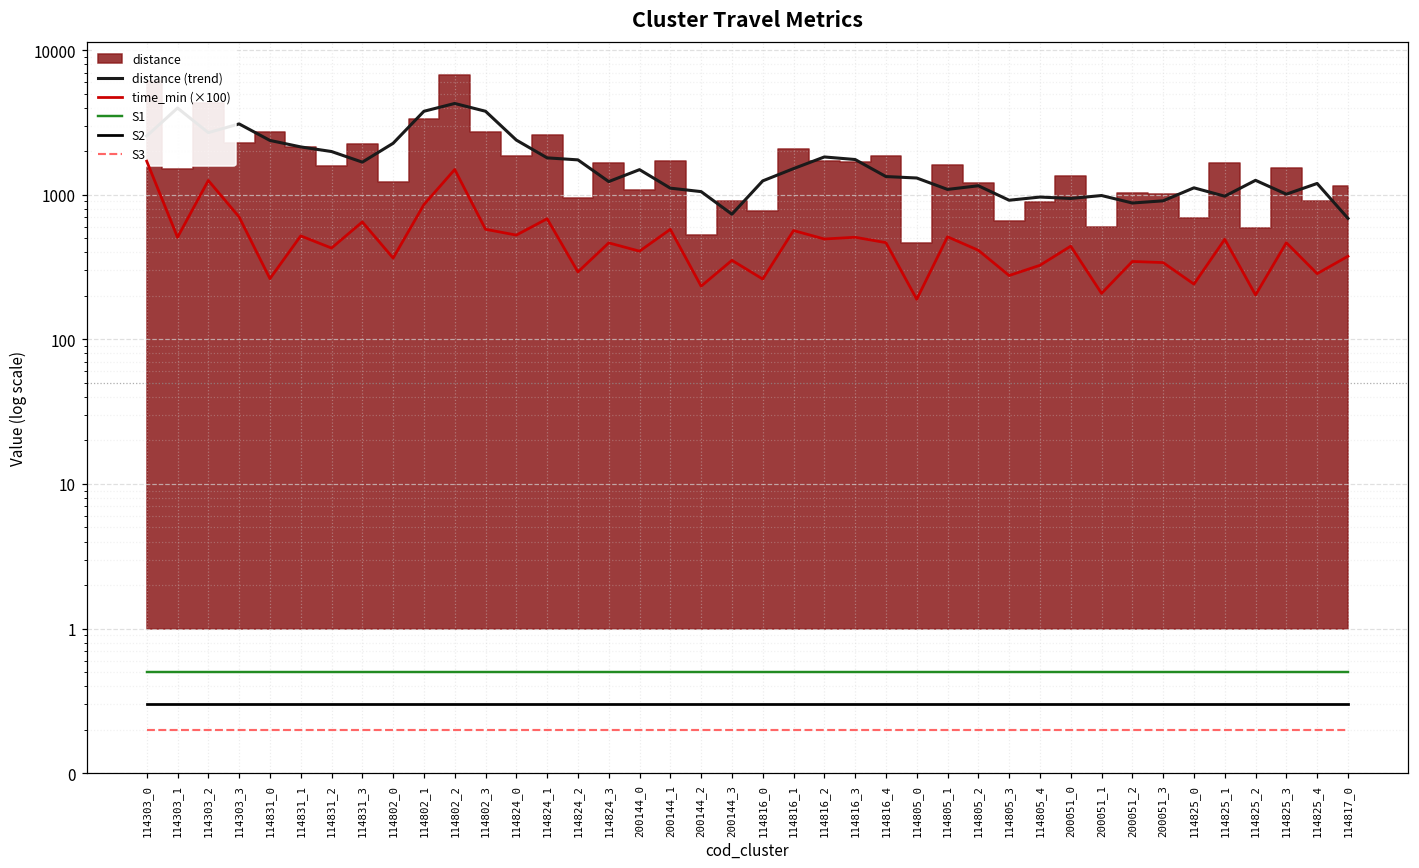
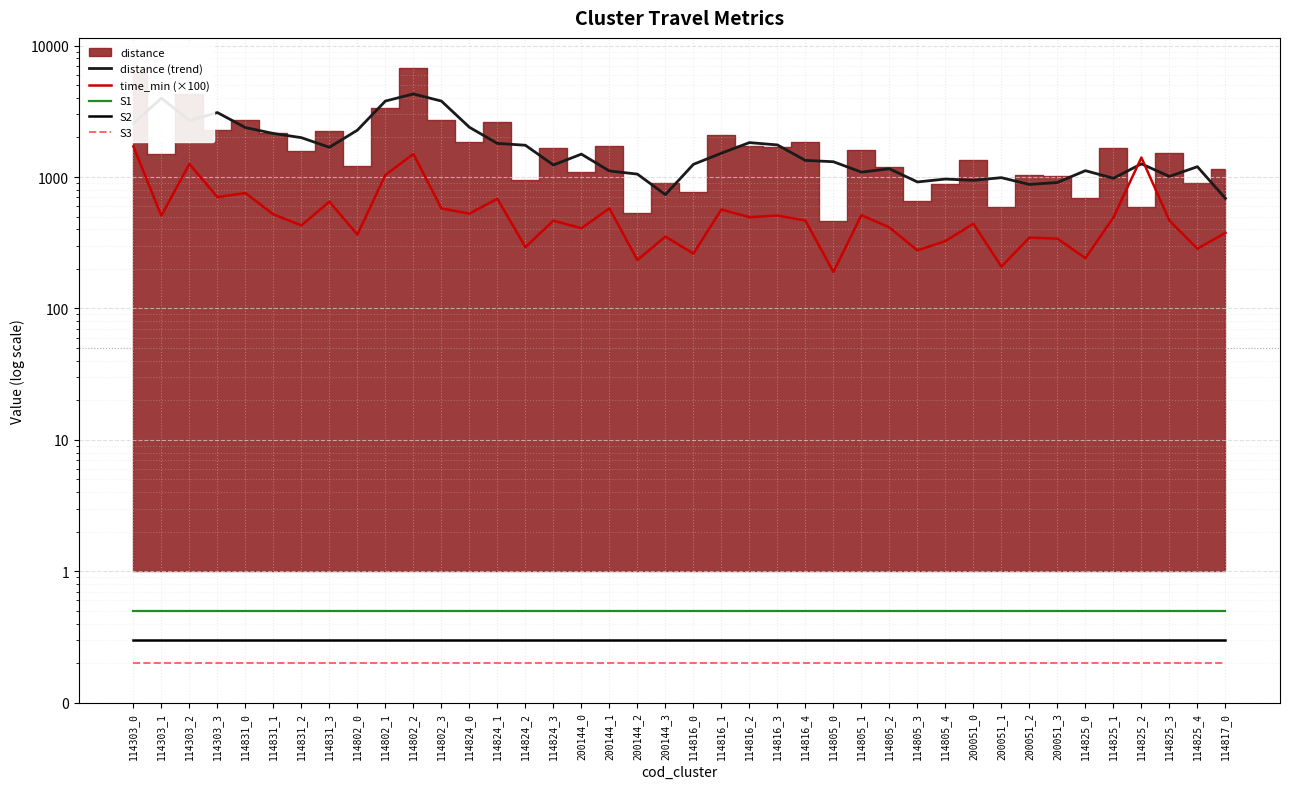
  {
    "time_min (×100)": {
      "114303_0": 1700,
      "114303_1": 510,
      "114303_2": 1300,
      "114303_3": 700,
-     "114831_0": 260,
+     "114831_0": 800,
      "114831_1": 520,
      "114831_2": 430,
      "114831_3": 600,
      "114802_0": 370,
-     "114802_1": 900,
+     "114802_1": 1000,
      "114802_2": 1500,
      "114802_3": 600,
      "114824_0": 530,
      "114824_1": 700,
      "114824_2": 290,
      "114824_3": 470,
      "200144_0": 410,
      "200144_1": 600,
      "200144_2": 230,
      "200144_3": 350,
      "114816_0": 260,
      "114816_1": 570,
      "114816_2": 490,
      "114816_3": 510,
      "114816_4": 470,
      "114805_0": 190,
      "114805_1": 510,
      "114805_2": 410,
      "114805_3": 280,
      "114805_4": 330,
      "200051_0": 440,
      "200051_1": 210,
      "200051_2": 350,
      "200051_3": 340,
      "114825_0": 240,
      "114825_1": 490,
-     "114825_2": 200,
+     "114825_2": 1400,
      "114825_3": 470,
      "114825_4": 290,
      "114817_0": 380
    },
    "S1": {
      "114303_0": 0.50,
      "114303_1": 0.50,
      "114303_2": 0.50,
      "114303_3": 0.50,
      "114831_0": 0.50,
      "114831_1": 0.50,
      "114831_2": 0.50,
      "114831_3": 0.50,
      "114802_0": 0.50,
      "114802_1": 0.50,
      "114802_2": 0.50,
      "114802_3": 0.50,
      "114824_0": 0.50,
      "114824_1": 0.50,
      "114824_2": 0.50,
      "114824_3": 0.50,
      "200144_0": 0.50,
      "200144_1": 0.50,
      "200144_2": 0.50,
      "200144_3": 0.50,
      "114816_0": 0.50,
      "114816_1": 0.50,
      "114816_2": 0.50,
      "114816_3": 0.50,
      "114816_4": 0.50,
      "114805_0": 0.50,
      "114805_1": 0.50,
      "114805_2": 0.50,
      "114805_3": 0.50,
      "114805_4": 0.50,
      "200051_0": 0.50,
      "200051_1": 0.50,
      "200051_2": 0.50,
      "200051_3": 0.50,
      "114825_0": 0.50,
      "114825_1": 0.50,
      "114825_2": 0.50,
      "114825_3": 0.50,
      "114825_4": 0.50,
      "114817_0": 0.50
    },
    "S3": {
      "114303_0": 0.20,
      "114303_1": 0.20,
      "114303_2": 0.20,
      "114303_3": 0.20,
      "114831_0": 0.20,
      "114831_1": 0.20,
      "114831_2": 0.20,
      "114831_3": 0.20,
      "114802_0": 0.20,
      "114802_1": 0.20,
      "114802_2": 0.20,
      "114802_3": 0.20,
      "114824_0": 0.20,
      "114824_1": 0.20,
      "114824_2": 0.20,
      "114824_3": 0.20,
      "200144_0": 0.20,
      "200144_1": 0.20,
      "200144_2": 0.20,
      "200144_3": 0.20,
      "114816_0": 0.20,
      "114816_1": 0.20,
      "114816_2": 0.20,
      "114816_3": 0.20,
      "114816_4": 0.20,
      "114805_0": 0.20,
      "114805_1": 0.20,
      "114805_2": 0.20,
      "114805_3": 0.20,
      "114805_4": 0.20,
      "200051_0": 0.20,
      "200051_1": 0.20,
      "200051_2": 0.20,
      "200051_3": 0.20,
      "114825_0": 0.20,
      "114825_1": 0.20,
      "114825_2": 0.20,
      "114825_3": 0.20,
      "114825_4": 0.20,
      "114817_0": 0.20
    }
  }
